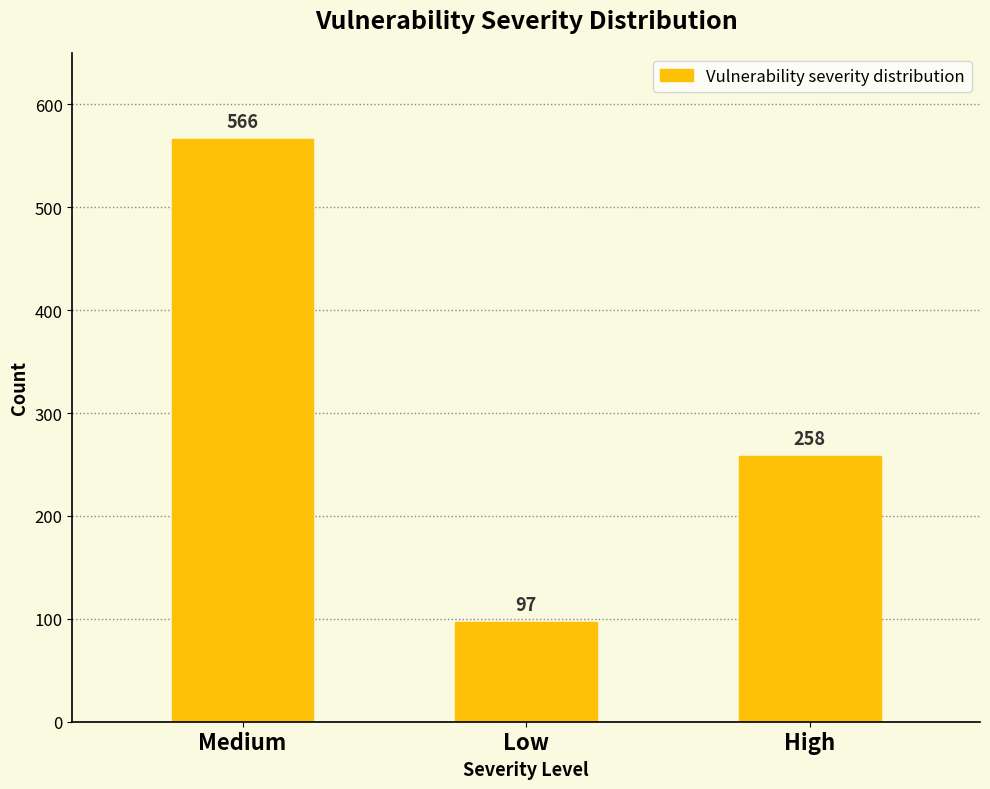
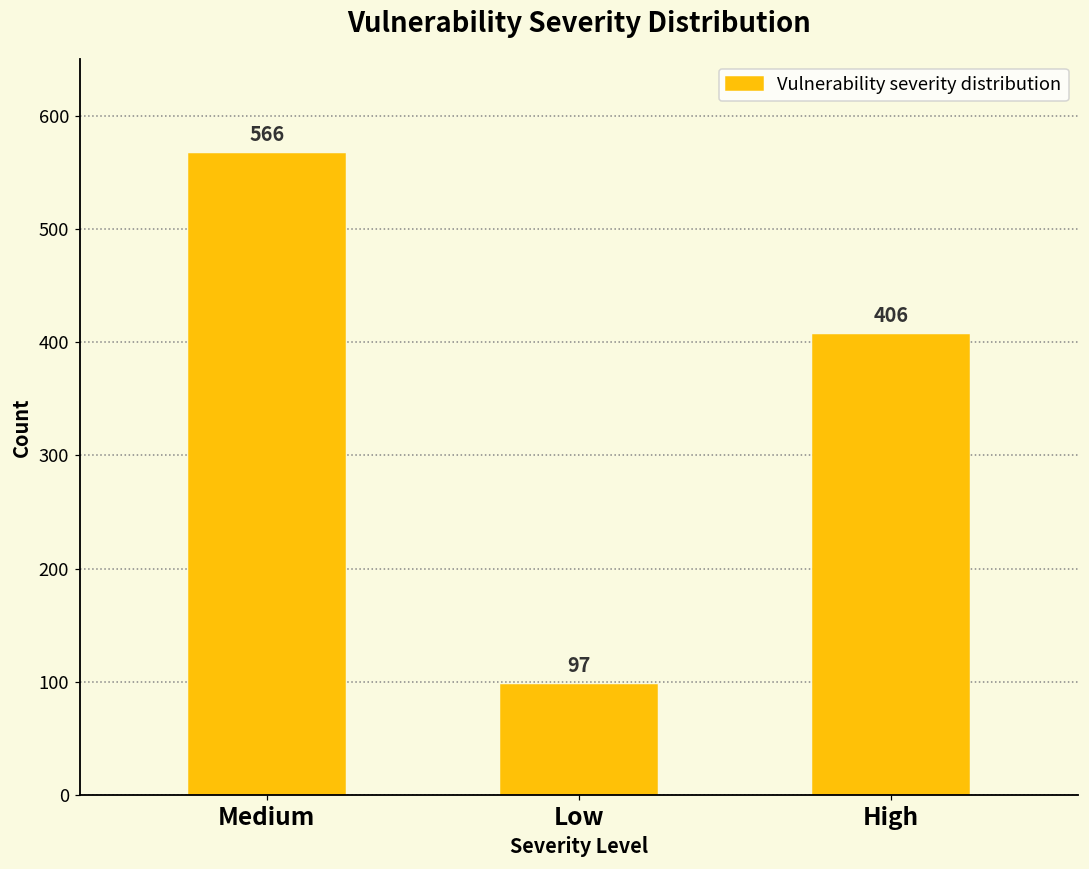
  {
    "Medium": 566,
    "Low": 97,
-   "High": 258
+   "High": 406
  }
